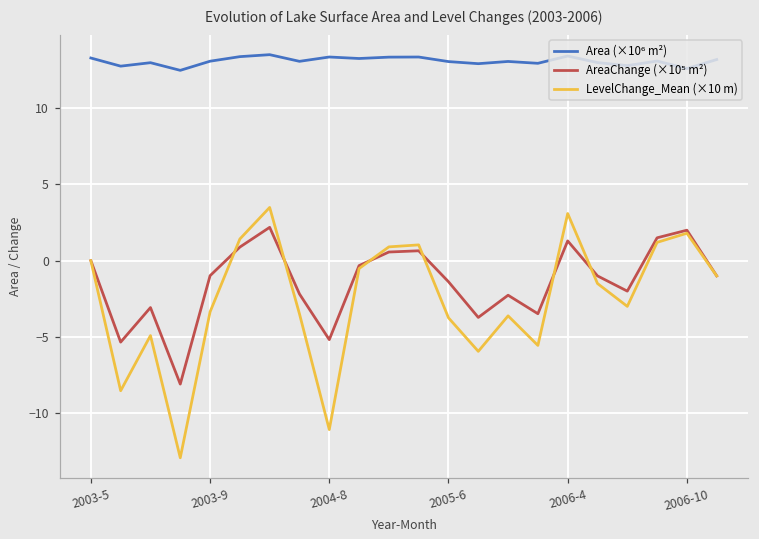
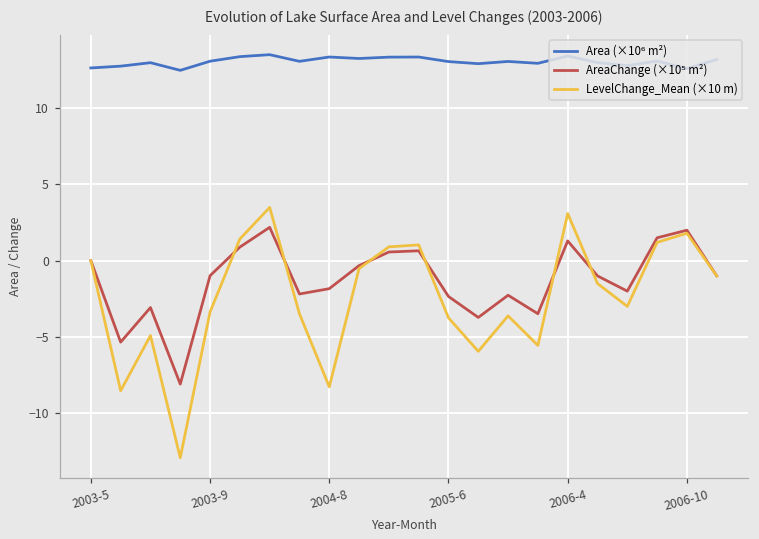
  {
    "Area (×10⁶ m²)": {
-     "2003-5": 13.3,
+     "2003-5": 12.6,
      "2003-9": 13.1,
      "2004-8": 13.4,
      "2005-6": 13.1
    },
    "AreaChange (×10⁵ m²)": {
      "2003-9": -1.0,
-     "2004-8": -5.2,
-     "2005-6": -1.4,
+     "2004-8": -1.8,
+     "2005-6": -2.3,
      "2006-4": 1.3,
      "2006-10": 2.0
    },
    "LevelChange_Mean (×10 m)": {
      "2003-9": -3.4,
-     "2004-8": -11.1,
+     "2004-8": -8.3,
      "2005-6": -3.8,
      "2006-4": 3.1,
      "2006-10": 1.8
    }
  }
